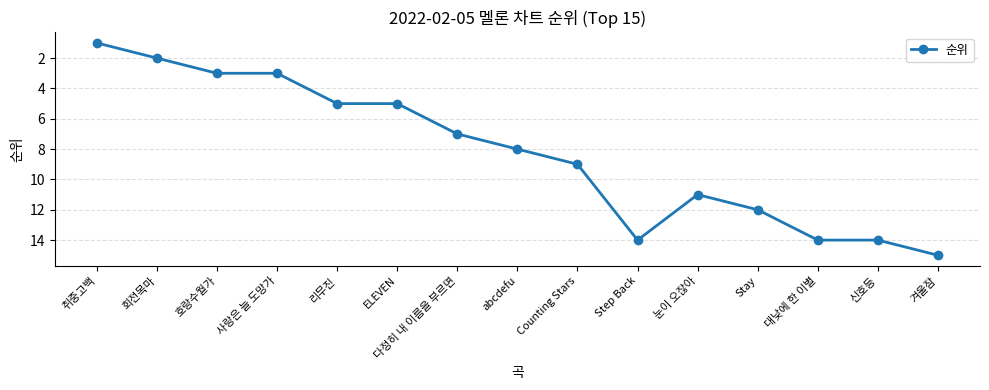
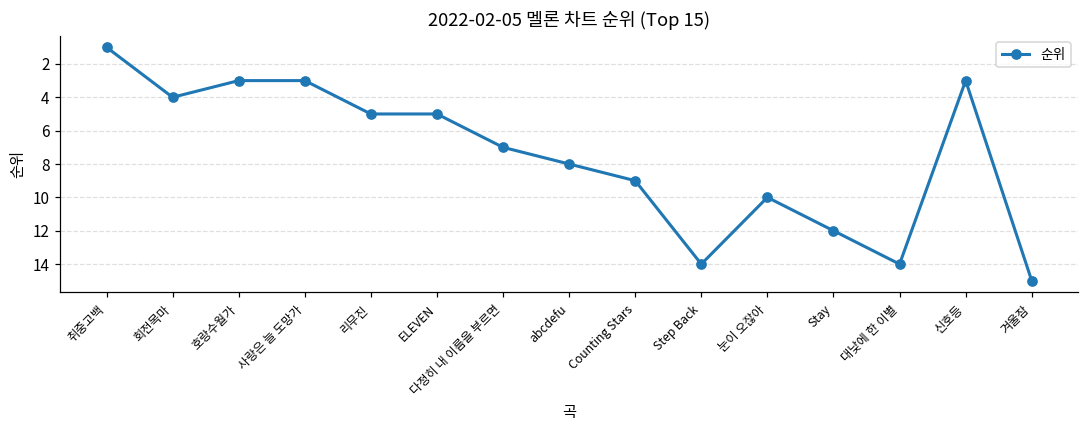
  {
    "취중고백": 1,
-   "회전목마": 2,
+   "회전목마": 4,
    "호랑수월가": 3,
    "사랑은 늘 도망가": 3,
    "리무진": 5,
    "ELEVEN": 5,
    "다정히 내 이름을 부르면": 7,
    "abcdefu": 8,
    "Counting Stars": 9,
    "Step Back": 14,
-   "눈이 오잖아": 11,
+   "눈이 오잖아": 10,
    "Stay": 12,
    "대낮에 한 이별": 14,
-   "신호등": 14,
+   "신호등": 3,
    "겨울잠": 15
  }
